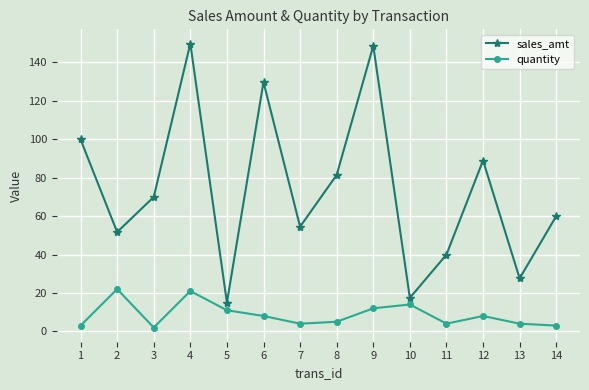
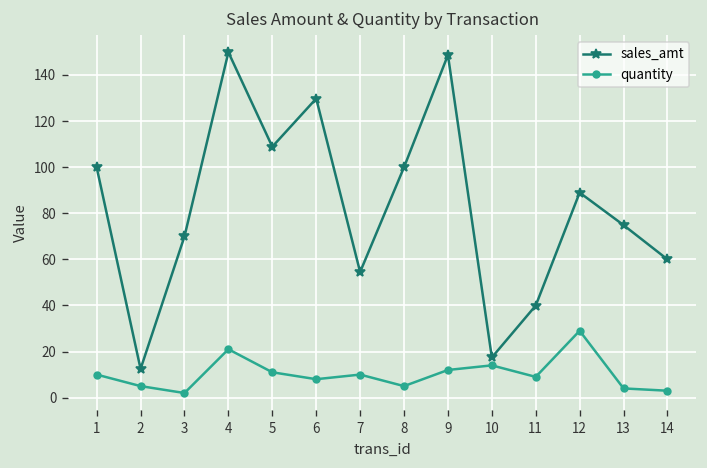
  {
    "sales_amt": {
      "1": 100,
-     "2": 52,
+     "2": 12,
      "3": 70,
      "4": 150,
-     "5": 15,
+     "5": 109,
      "6": 130,
      "7": 55,
-     "8": 81,
+     "8": 100,
      "9": 149,
      "10": 17,
      "11": 40,
      "12": 89,
-     "13": 28,
+     "13": 75,
      "14": 60
    },
    "quantity": {
-     "1": 3,
-     "2": 22,
+     "1": 10,
+     "2": 5,
      "3": 2,
      "4": 21,
      "5": 11,
      "6": 8,
-     "7": 4,
+     "7": 10,
      "8": 5,
      "9": 12,
      "10": 14,
-     "11": 4,
-     "12": 8,
+     "11": 9,
+     "12": 29,
      "13": 4,
      "14": 3
    }
  }
